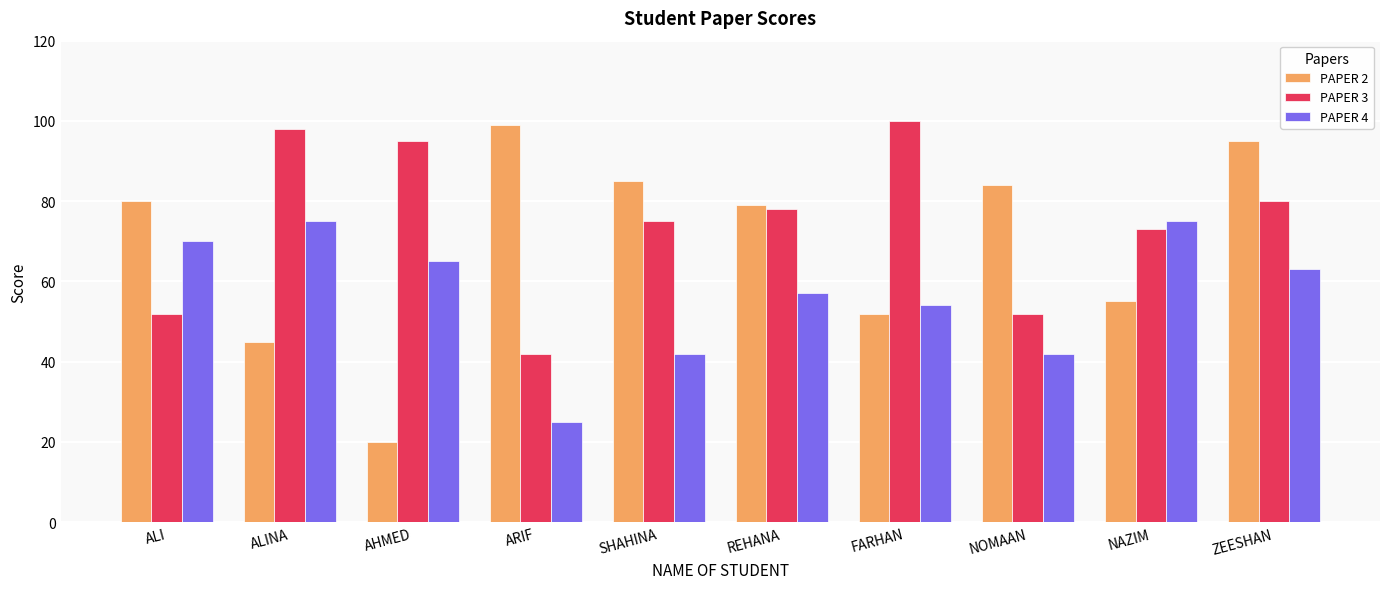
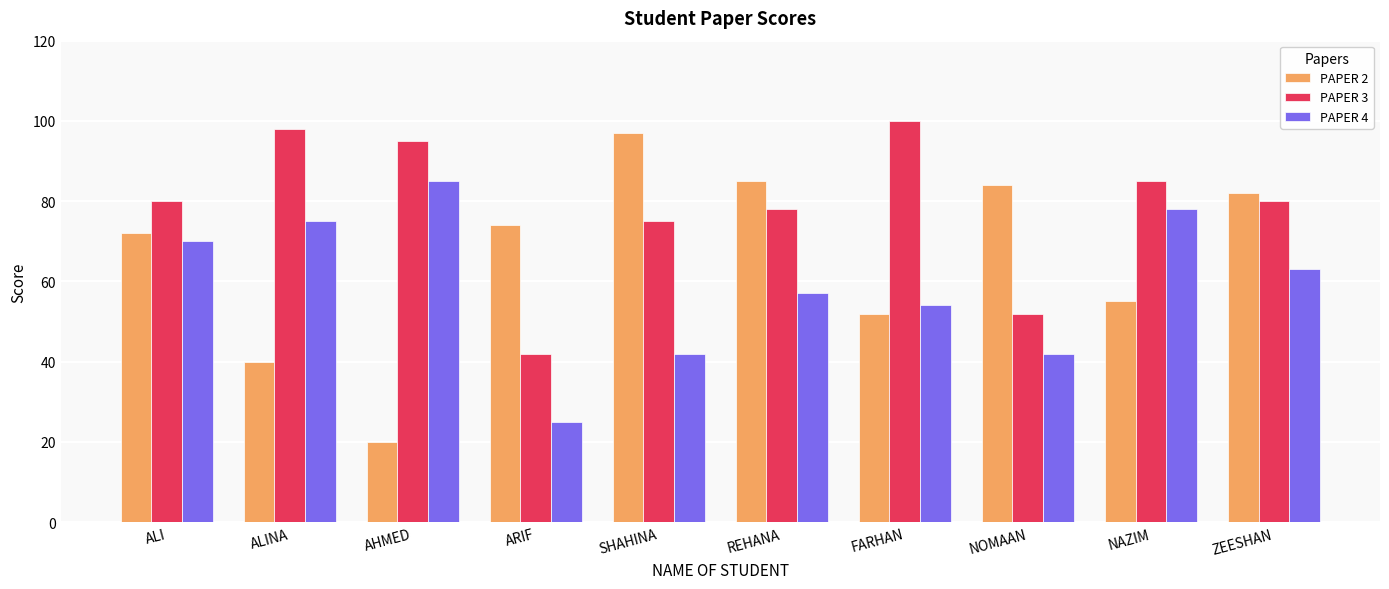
  {
    "PAPER 2": {
-     "ALI": 80,
-     "ALINA": 45,
+     "ALI": 72,
+     "ALINA": 40,
      "AHMED": 20,
-     "ARIF": 99,
-     "SHAHINA": 85,
-     "REHANA": 79,
+     "ARIF": 74,
+     "SHAHINA": 97,
+     "REHANA": 85,
      "FARHAN": 52,
      "NOMAAN": 84,
      "NAZIM": 55,
-     "ZEESHAN": 95
+     "ZEESHAN": 82
    },
    "PAPER 3": {
-     "ALI": 52,
+     "ALI": 80,
      "ALINA": 98,
      "AHMED": 95,
      "ARIF": 42,
      "SHAHINA": 75,
      "REHANA": 78,
      "FARHAN": 100,
      "NOMAAN": 52,
-     "NAZIM": 73,
+     "NAZIM": 85,
      "ZEESHAN": 80
    },
    "PAPER 4": {
      "ALI": 70,
      "ALINA": 75,
-     "AHMED": 65,
+     "AHMED": 85,
      "ARIF": 25,
      "SHAHINA": 42,
      "REHANA": 57,
      "FARHAN": 54,
      "NOMAAN": 42,
-     "NAZIM": 75,
+     "NAZIM": 78,
      "ZEESHAN": 63
    }
  }
